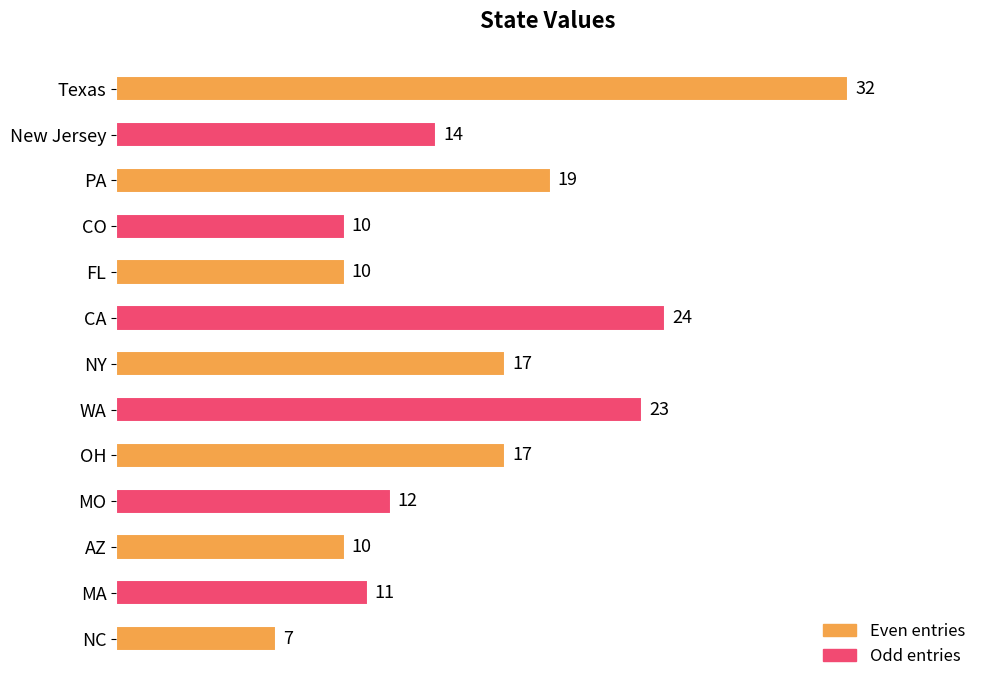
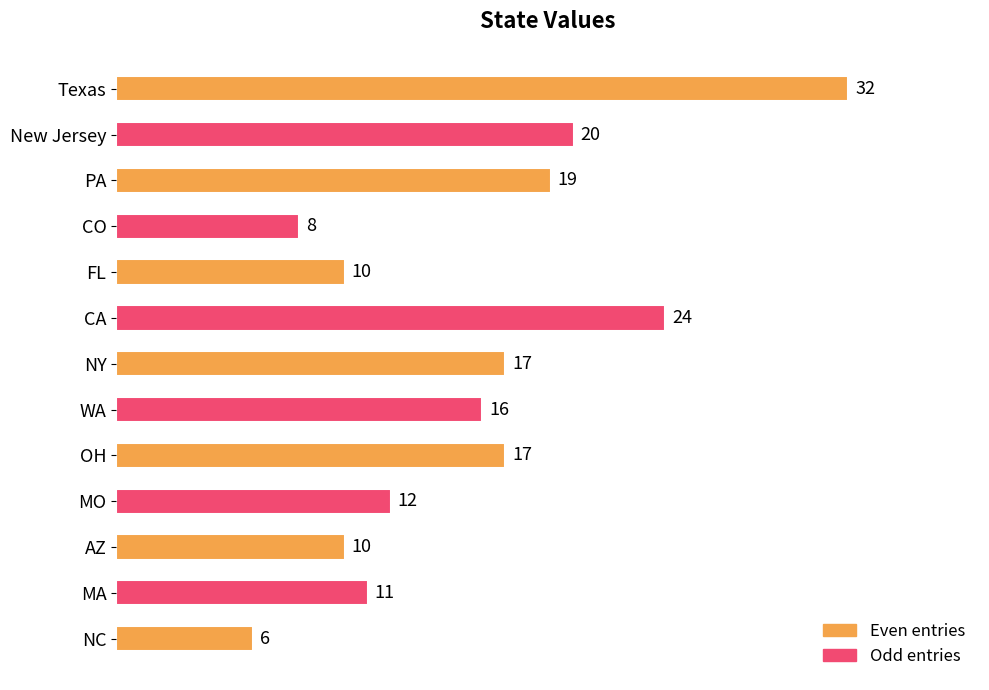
  {
    "Texas": 32,
-   "New Jersey": 14,
+   "New Jersey": 20,
    "PA": 19,
-   "CO": 10,
+   "CO": 8,
    "FL": 10,
    "CA": 24,
    "NY": 17,
-   "WA": 23,
+   "WA": 16,
    "OH": 17,
    "MO": 12,
    "AZ": 10,
    "MA": 11,
-   "NC": 7
+   "NC": 6
  }
